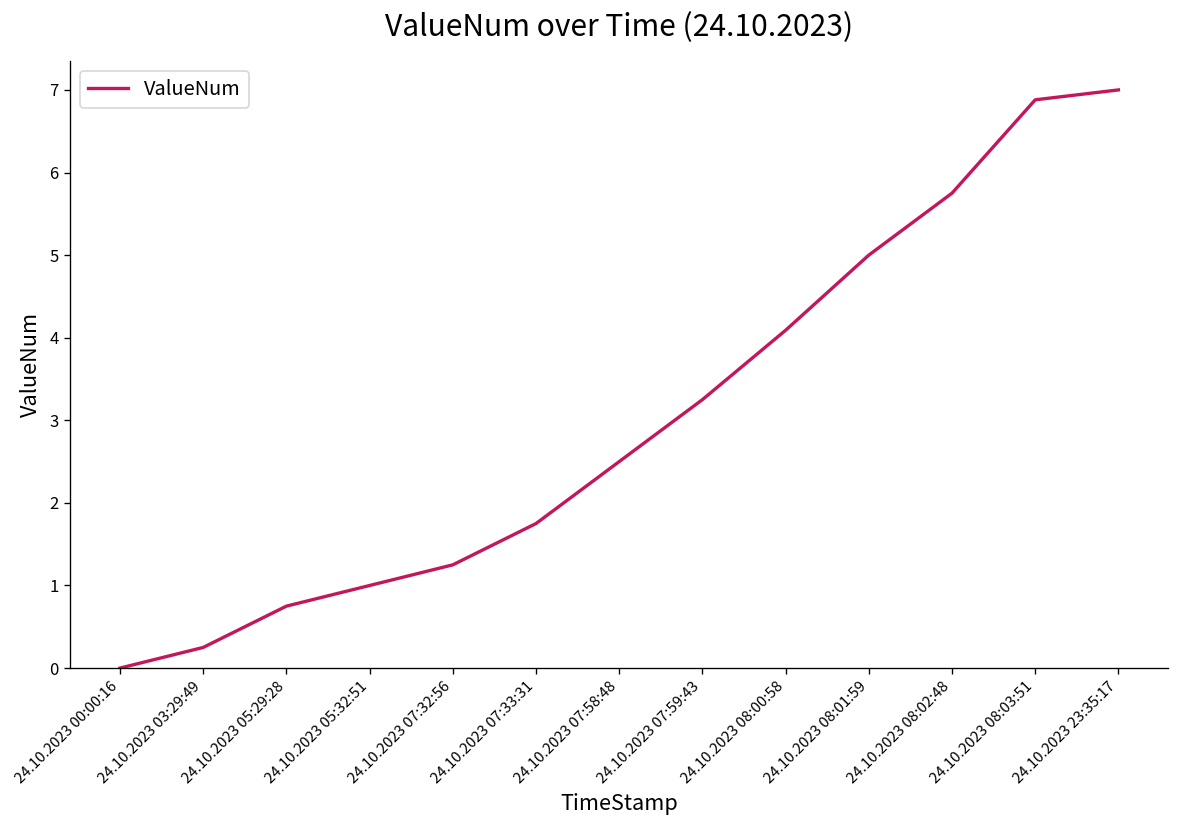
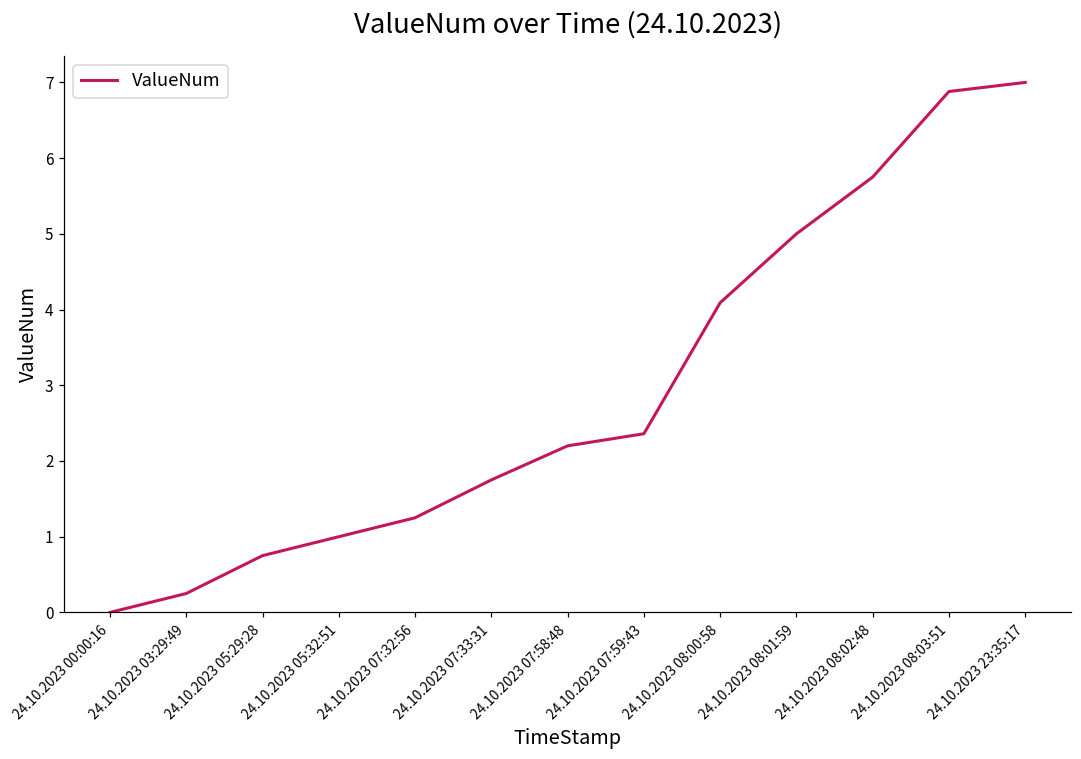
  {
    "24.10.2023 00:00:16": 0.0,
    "24.10.2023 03:29:49": 0.3,
    "24.10.2023 05:29:28": 0.8,
    "24.10.2023 05:32:51": 1.0,
    "24.10.2023 07:32:56": 1.3,
    "24.10.2023 07:33:31": 1.8,
-   "24.10.2023 07:58:48": 2.5,
-   "24.10.2023 07:59:43": 3.3,
+   "24.10.2023 07:58:48": 2.2,
+   "24.10.2023 07:59:43": 2.4,
    "24.10.2023 08:00:58": 4.1,
    "24.10.2023 08:01:59": 5.0,
    "24.10.2023 08:02:48": 5.8,
    "24.10.2023 08:03:51": 6.9,
    "24.10.2023 23:35:17": 7.0
  }
